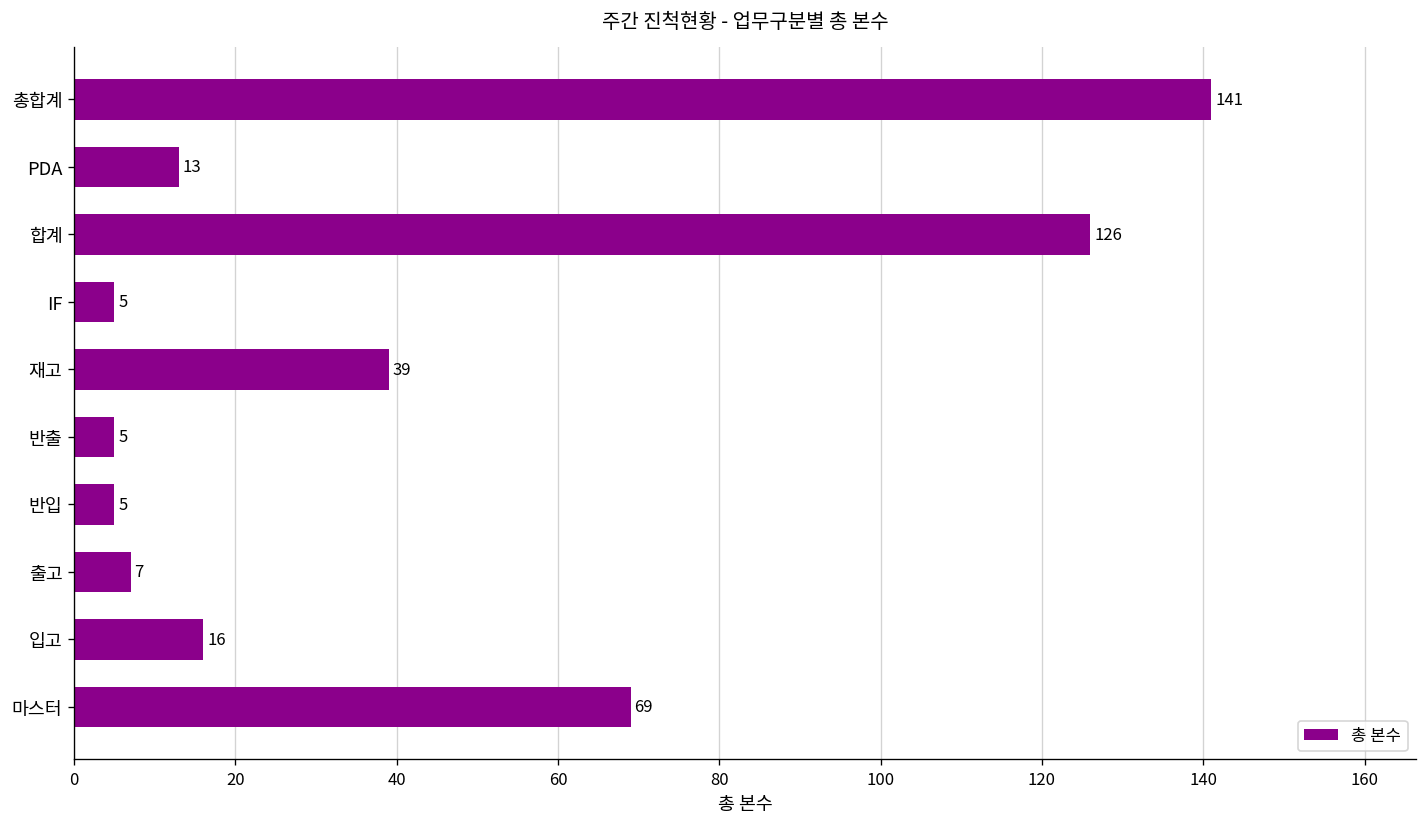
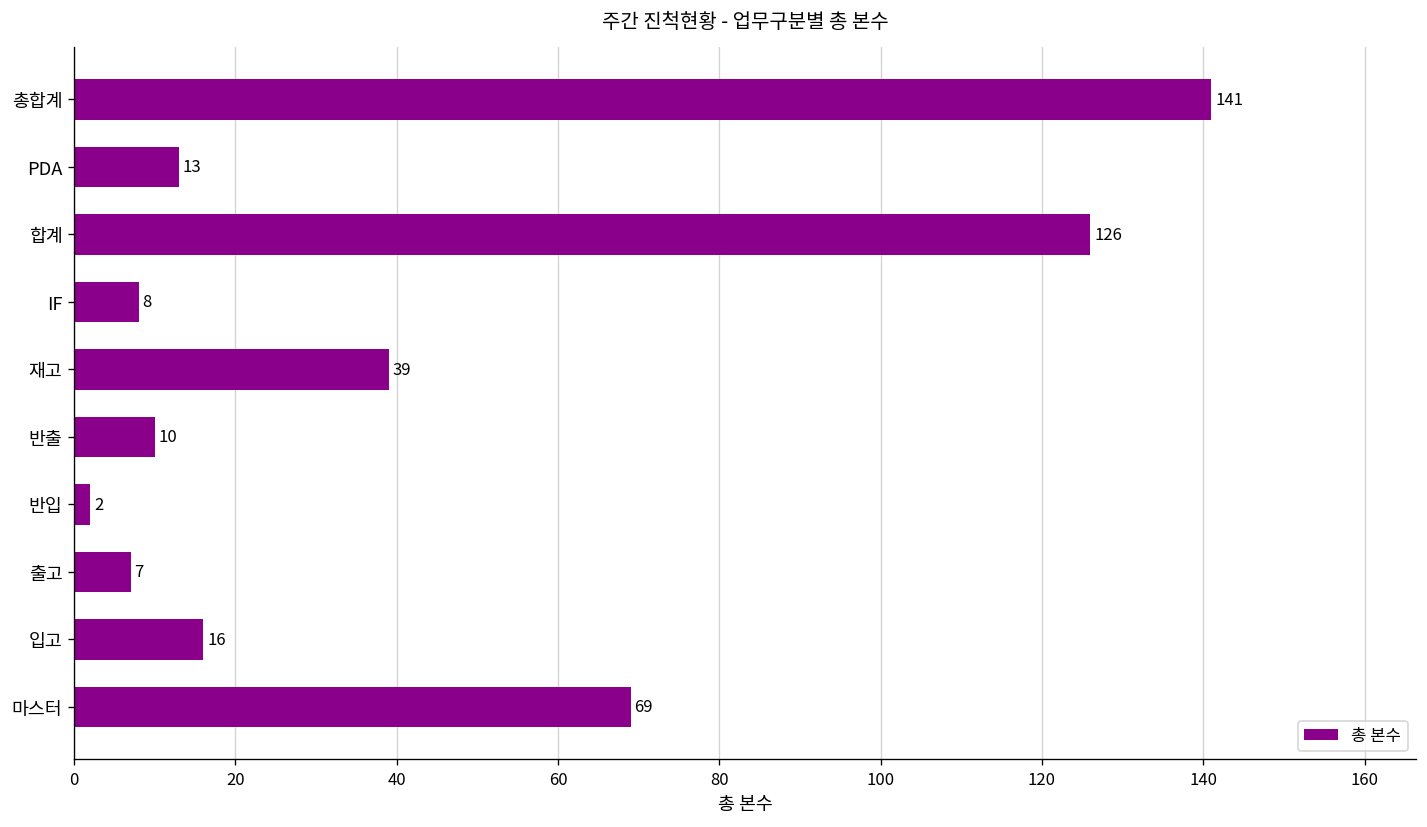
  {
    "총합계": 141,
    "PDA": 13,
    "합계": 126,
-   "IF": 5,
+   "IF": 8,
    "재고": 39,
-   "반출": 5,
-   "반입": 5,
+   "반출": 10,
+   "반입": 2,
    "출고": 7,
    "입고": 16,
    "마스터": 69
  }
